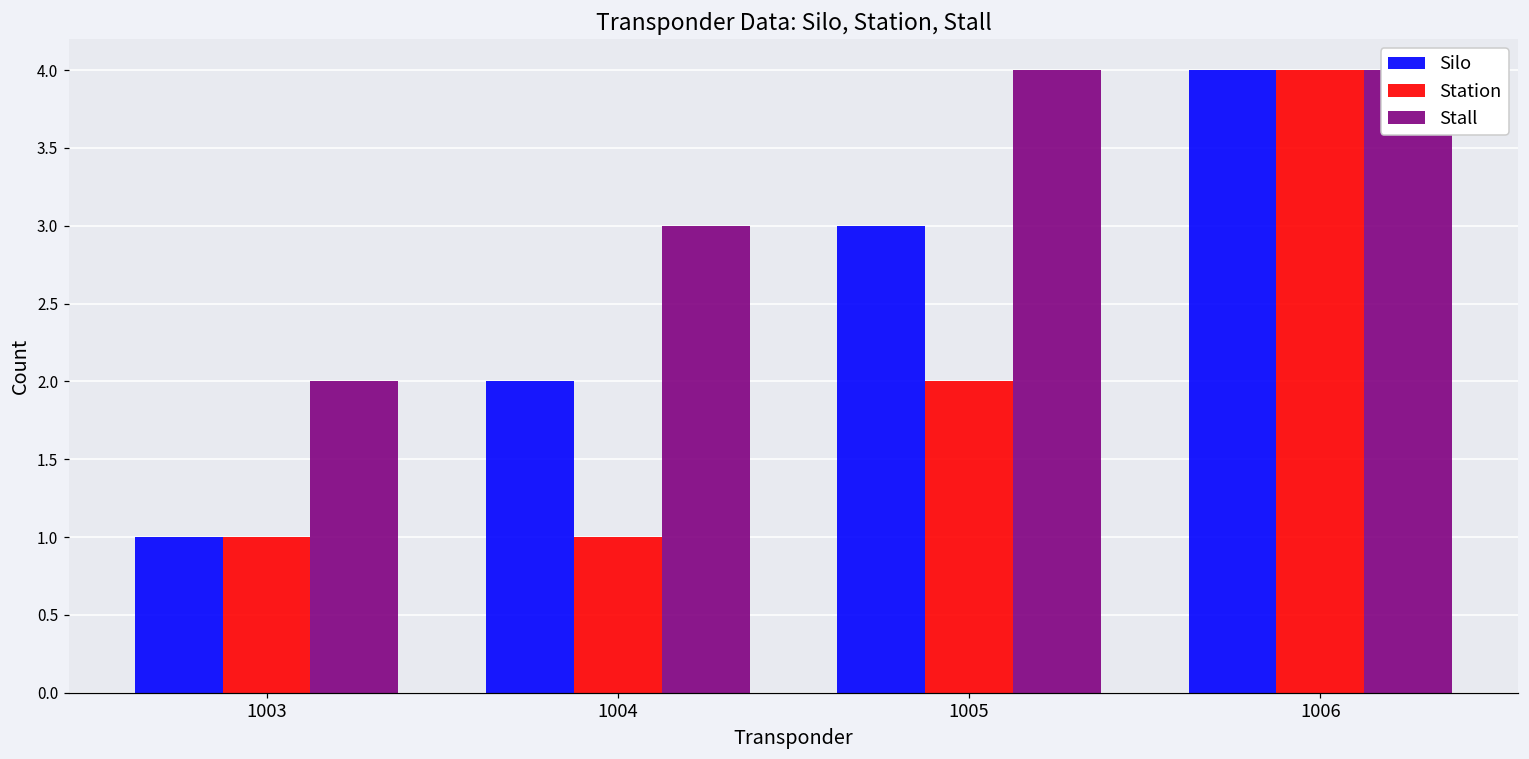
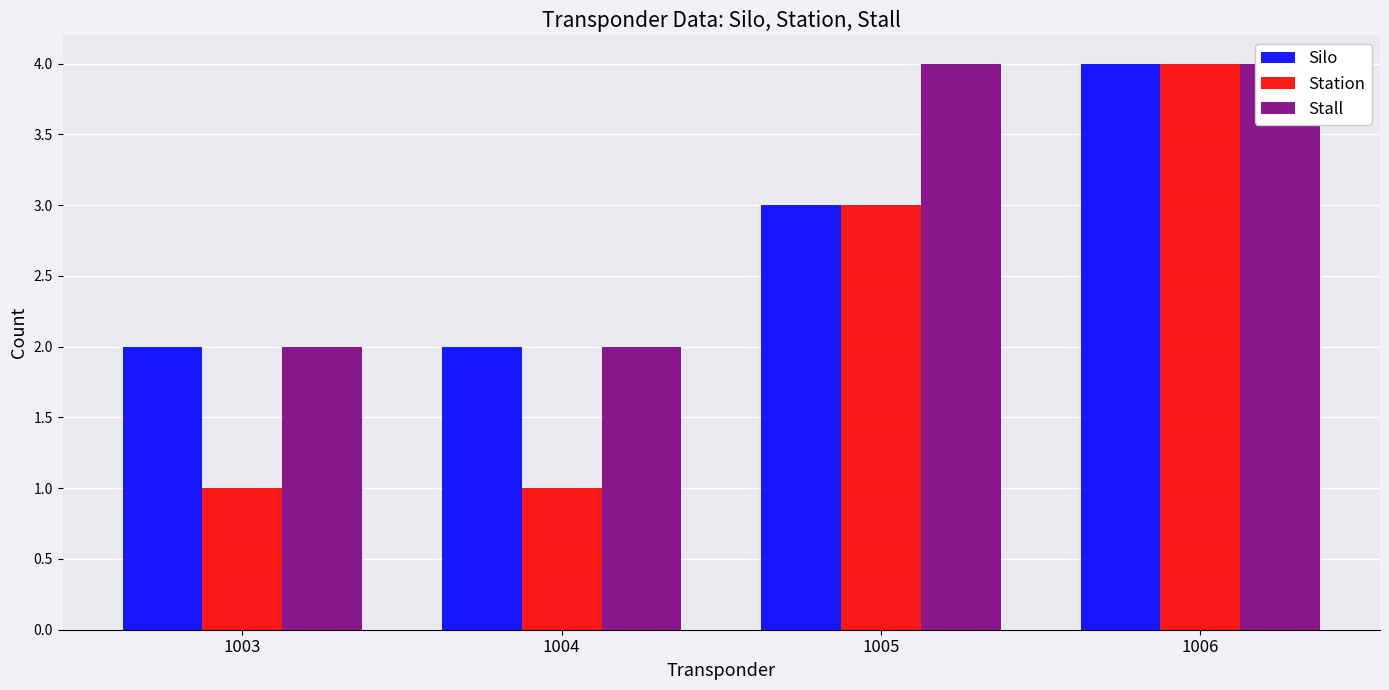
  {
    "Silo": {
-     "1003": 1,
+     "1003": 2,
      "1004": 2,
      "1005": 3,
      "1006": 4
    },
    "Station": {
      "1003": 1,
      "1004": 1,
-     "1005": 2,
+     "1005": 3,
      "1006": 4
    },
    "Stall": {
      "1003": 2,
-     "1004": 3,
+     "1004": 2,
      "1005": 4
    }
  }
